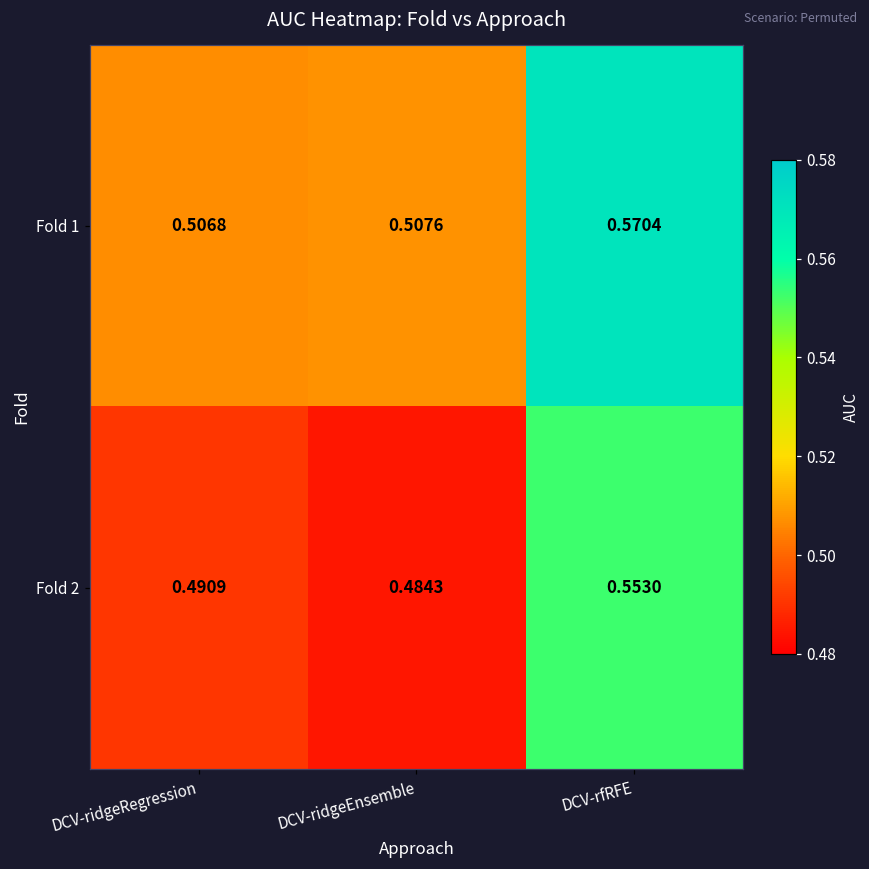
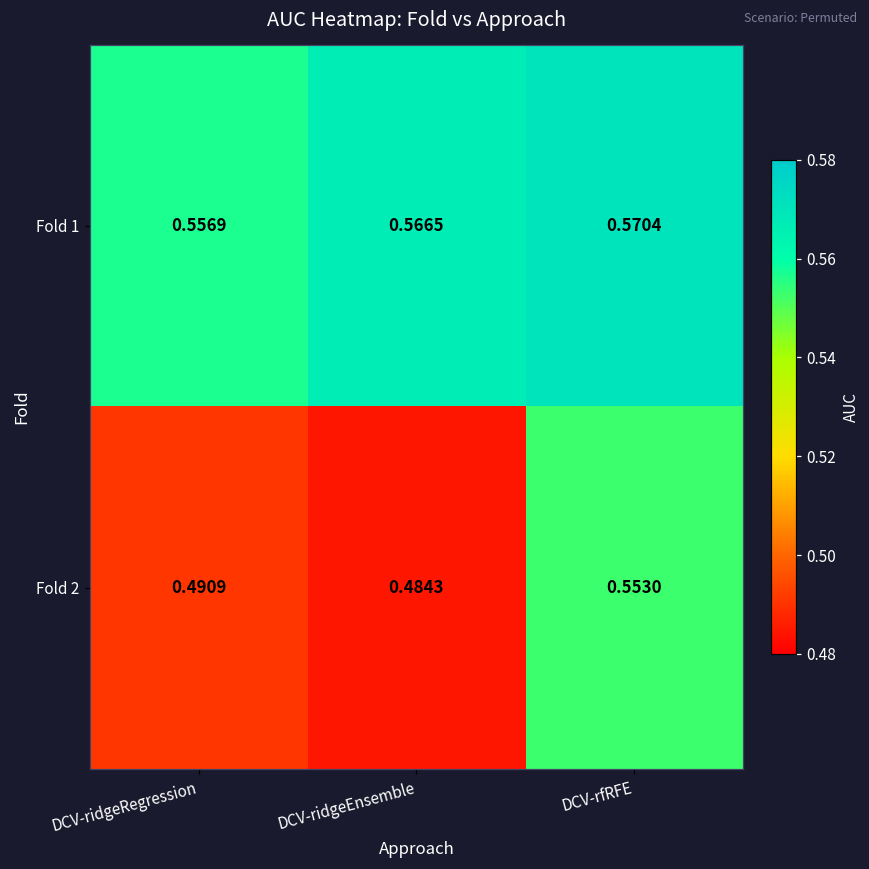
  {
    "Fold 1": {
-     "DCV-ridgeRegression": 0.5068,
-     "DCV-ridgeEnsemble": 0.5076,
+     "DCV-ridgeRegression": 0.5569,
+     "DCV-ridgeEnsemble": 0.5665,
      "DCV-rfRFE": 0.5704
    },
    "Fold 2": {
      "DCV-ridgeRegression": 0.4909,
      "DCV-ridgeEnsemble": 0.4843,
      "DCV-rfRFE": 0.5530
    }
  }
